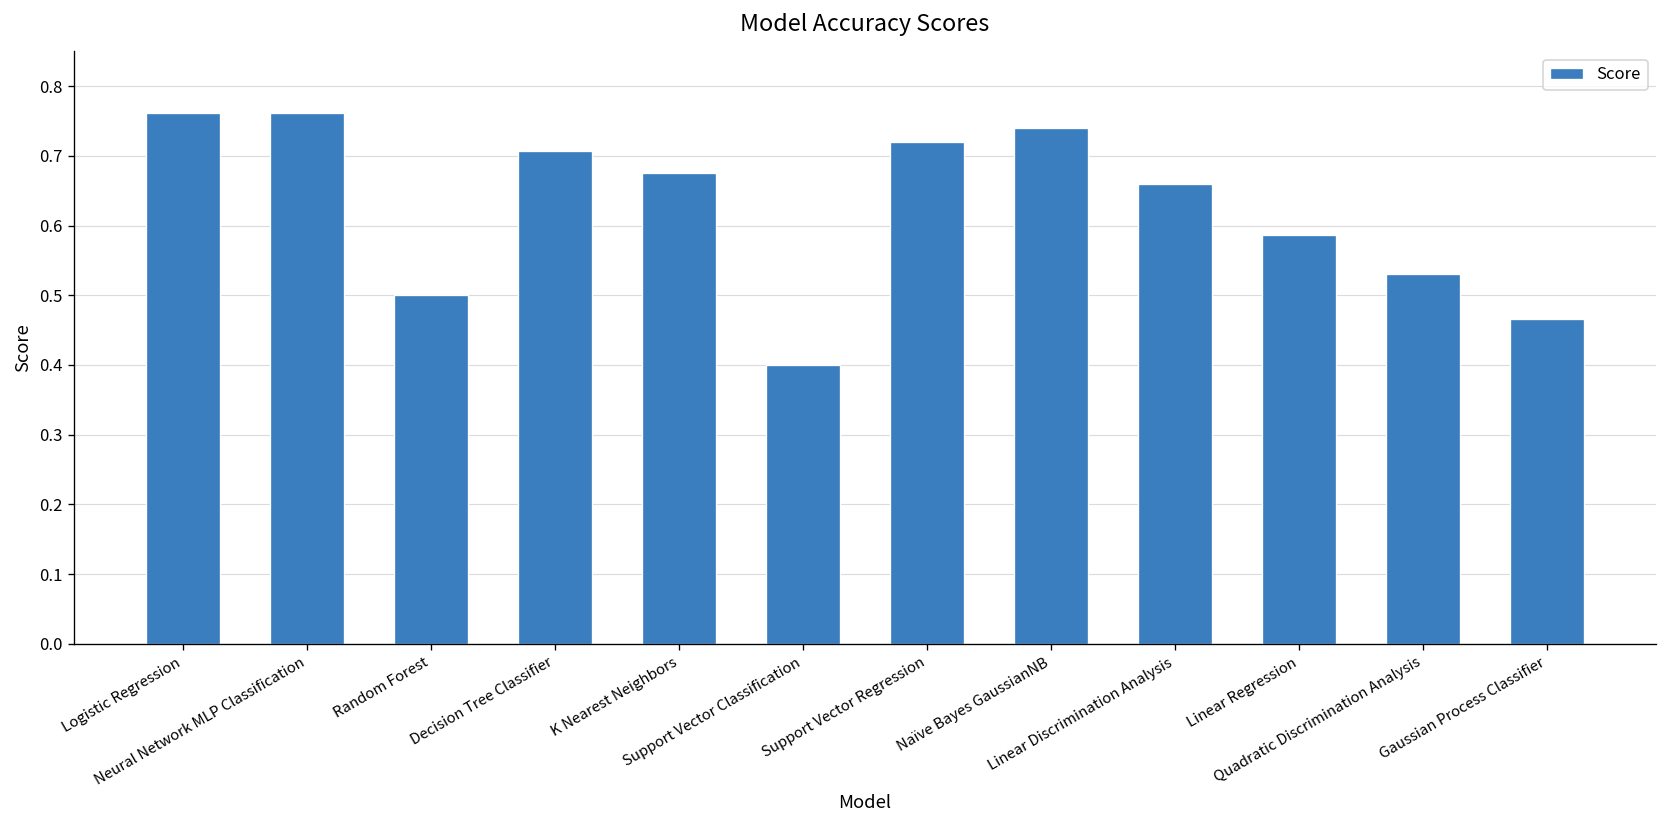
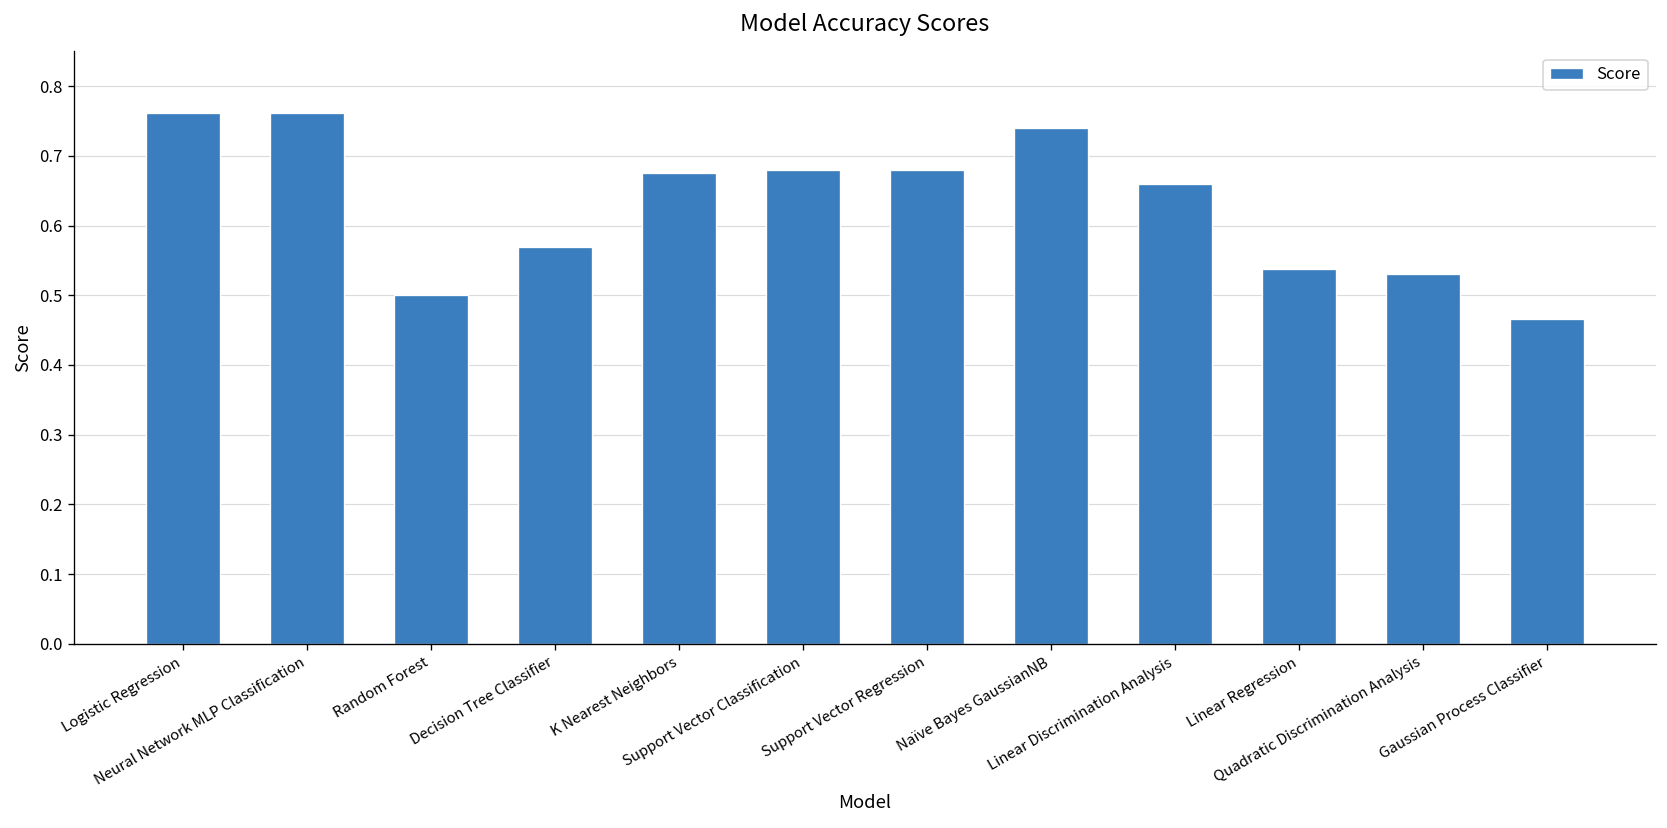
  {
    "Logistic Regression": 0.76,
    "Neural Network MLP Classification": 0.76,
    "Random Forest": 0.50,
-   "Decision Tree Classifier": 0.71,
+   "Decision Tree Classifier": 0.57,
    "K Nearest Neighbors": 0.67,
-   "Support Vector Classification": 0.40,
-   "Support Vector Regression": 0.72,
+   "Support Vector Classification": 0.68,
+   "Support Vector Regression": 0.68,
    "Naïve Bayes GaussianNB": 0.74,
    "Linear Discrimination Analysis": 0.66,
-   "Linear Regression": 0.59,
+   "Linear Regression": 0.54,
    "Quadratic Discrimination Analysis": 0.53,
    "Gaussian Process Classifier": 0.47
  }
